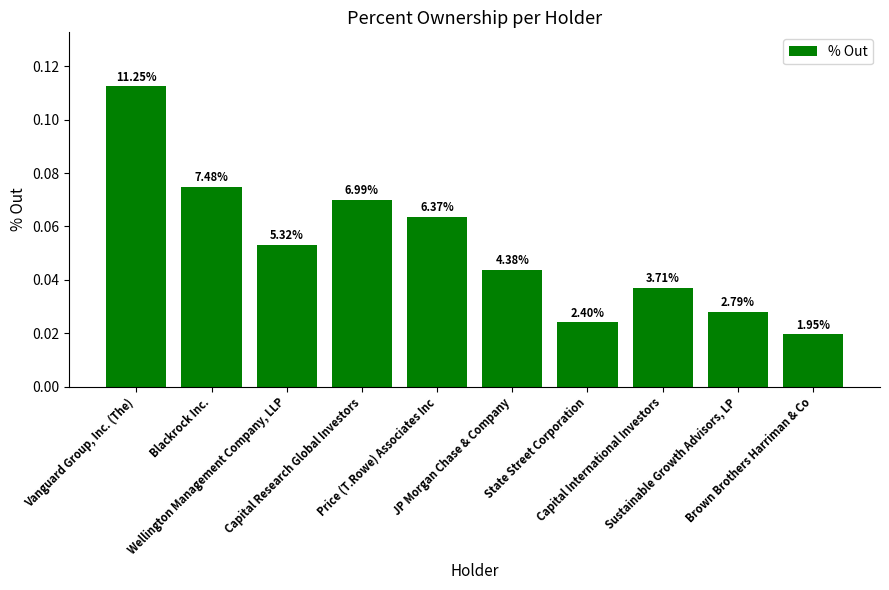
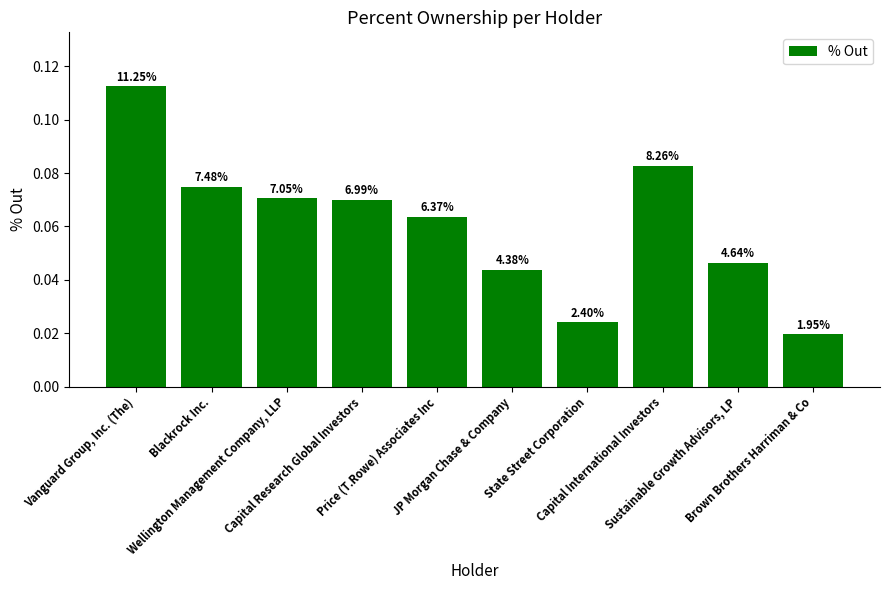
  {
    "Vanguard Group, Inc. (The)": "11.25%",
    "Blackrock Inc.": "7.48%",
-   "Wellington Management Company, LLP": "5.32%",
+   "Wellington Management Company, LLP": "7.05%",
    "Capital Research Global Investors": "6.99%",
    "Price (T.Rowe) Associates Inc": "6.37%",
    "JP Morgan Chase & Company": "4.38%",
    "State Street Corporation": "2.40%",
-   "Capital International Investors": "3.71%",
-   "Sustainable Growth Advisors, LP": "2.79%",
+   "Capital International Investors": "8.26%",
+   "Sustainable Growth Advisors, LP": "4.64%",
    "Brown Brothers Harriman & Co": "1.95%"
  }
